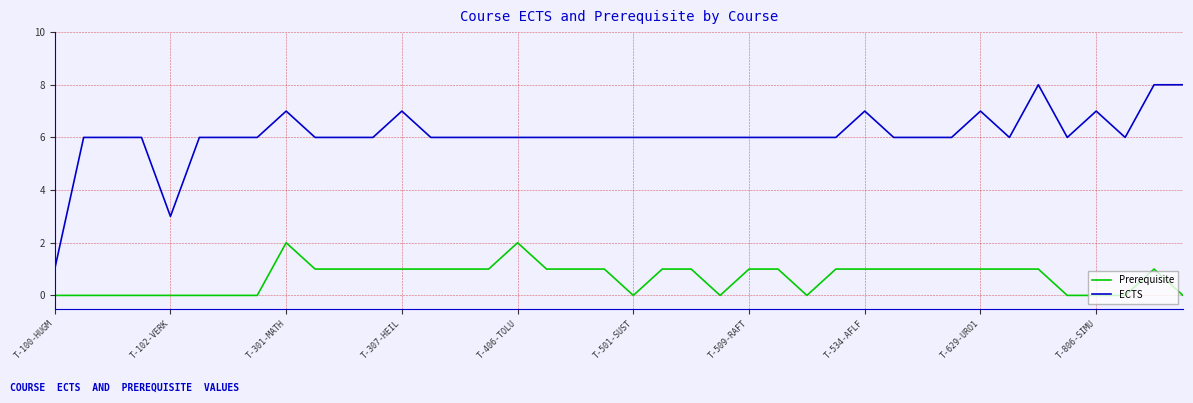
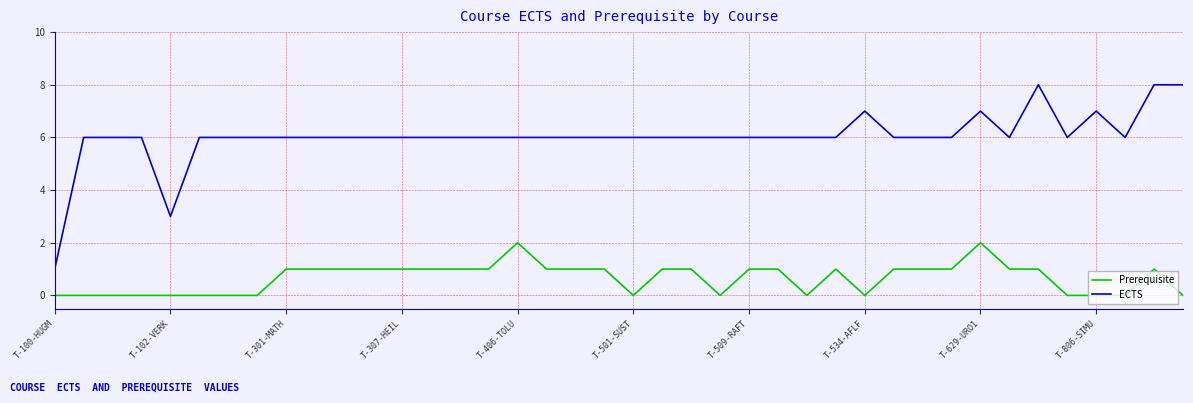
  {
    "Prerequisite": {
      "T-100-HUGM": 0,
      "T-102-VERK": 0,
-     "T-301-MATH": 2,
+     "T-301-MATH": 1,
      "T-307-HEIL": 1,
      "T-406-TOLU": 2,
      "T-501-SUST": 0,
      "T-509-RAFT": 1,
-     "T-534-AFLF": 1,
-     "T-629-URO1": 1
+     "T-534-AFLF": 0,
+     "T-629-URO1": 2
    },
    "ECTS": {
      "T-100-HUGM": 1,
      "T-102-VERK": 3,
-     "T-301-MATH": 7,
-     "T-307-HEIL": 7,
+     "T-301-MATH": 6,
+     "T-307-HEIL": 6,
      "T-406-TOLU": 6,
      "T-501-SUST": 6,
      "T-509-RAFT": 6,
      "T-534-AFLF": 7,
      "T-629-URO1": 7,
      "T-806-SIMU": 7
    }
  }
